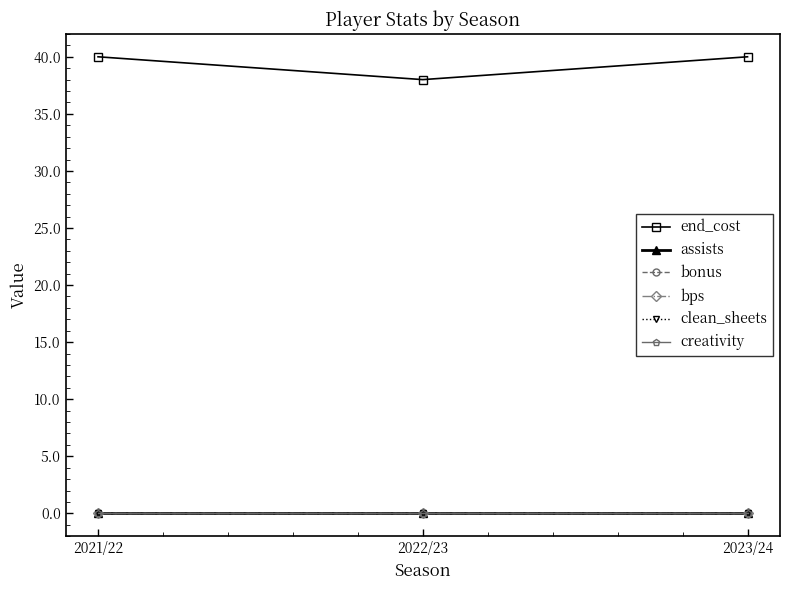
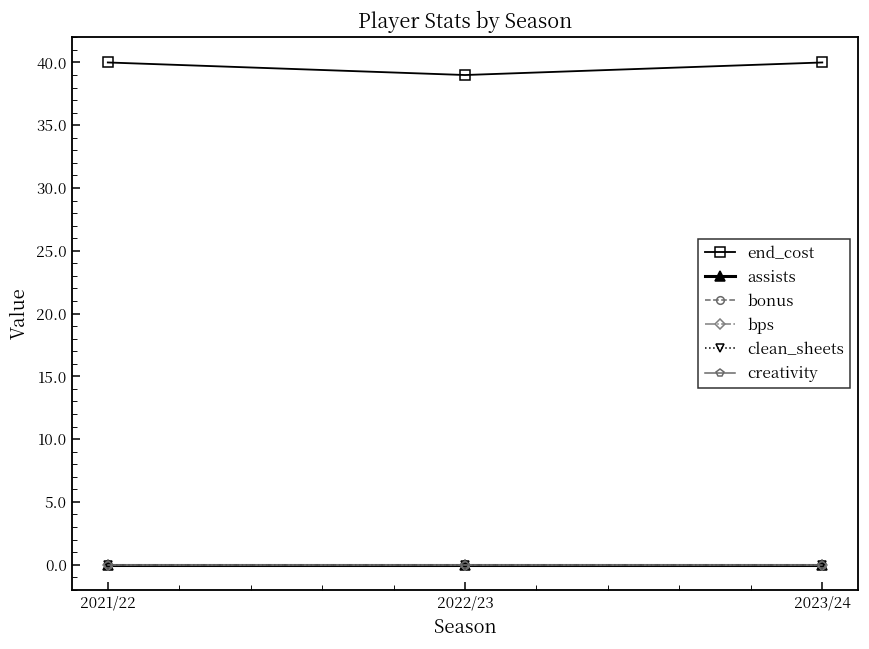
  {
    "end_cost": {
      "2021/22": 40,
-     "2022/23": 38,
+     "2022/23": 39,
      "2023/24": 40
    },
    "creativity": {
      "2021/22": 0,
      "2022/23": 0,
      "2023/24": 0
    }
  }
